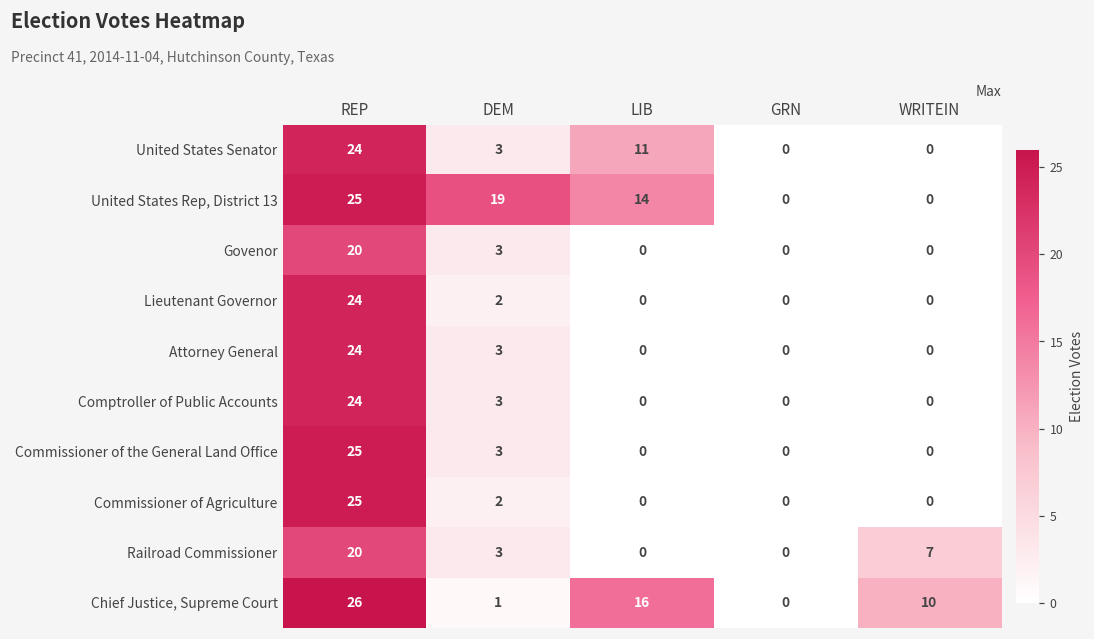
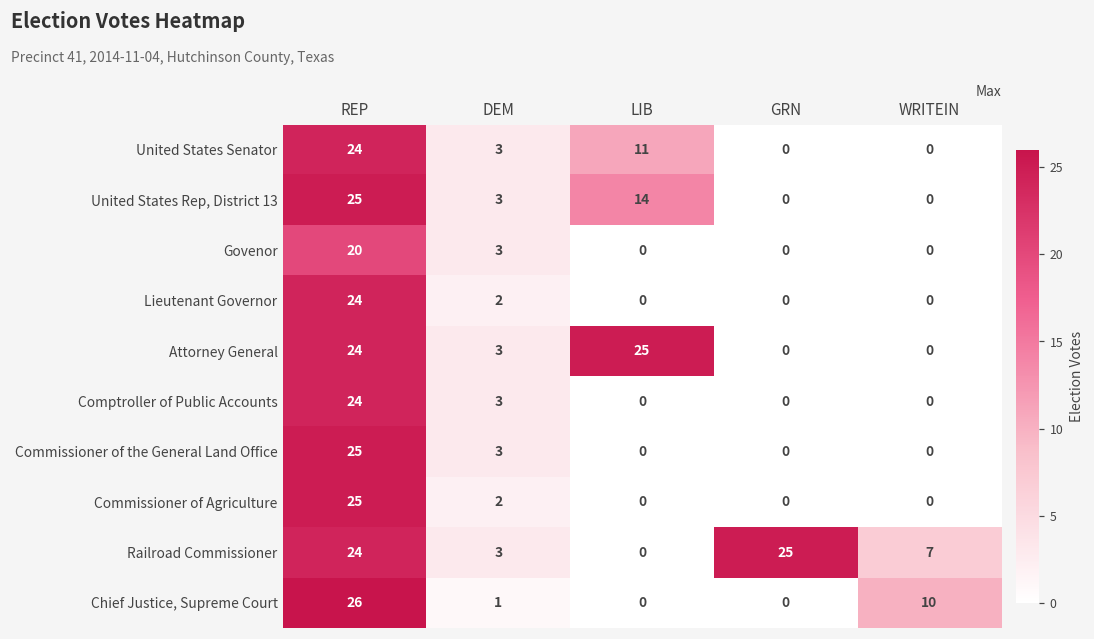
  {
    "United States Senator": {
      "REP": 24,
      "DEM": 3,
      "LIB": 11,
      "GRN": 0,
      "WRITEIN": 0
    },
    "United States Rep, District 13": {
      "REP": 25,
-     "DEM": 19,
+     "DEM": 3,
      "LIB": 14,
      "GRN": 0,
      "WRITEIN": 0
    },
    "Govenor": {
      "REP": 20,
      "DEM": 3,
      "LIB": 0,
      "GRN": 0,
      "WRITEIN": 0
    },
    "Lieutenant Governor": {
      "REP": 24,
      "DEM": 2,
      "LIB": 0,
      "GRN": 0,
      "WRITEIN": 0
    },
    "Attorney General": {
      "REP": 24,
      "DEM": 3,
-     "LIB": 0,
+     "LIB": 25,
      "GRN": 0,
      "WRITEIN": 0
    },
    "Comptroller of Public Accounts": {
      "REP": 24,
      "DEM": 3,
      "LIB": 0,
      "GRN": 0,
      "WRITEIN": 0
    },
    "Commissioner of the General Land Office": {
      "REP": 25,
      "DEM": 3,
      "LIB": 0,
      "GRN": 0,
      "WRITEIN": 0
    },
    "Commissioner of Agriculture": {
      "REP": 25,
      "DEM": 2,
      "LIB": 0,
      "GRN": 0,
      "WRITEIN": 0
    },
    "Railroad Commissioner": {
-     "REP": 20,
+     "REP": 24,
      "DEM": 3,
      "LIB": 0,
-     "GRN": 0,
+     "GRN": 25,
      "WRITEIN": 7
    },
    "Chief Justice, Supreme Court": {
      "REP": 26,
      "DEM": 1,
-     "LIB": 16,
+     "LIB": 0,
      "GRN": 0,
      "WRITEIN": 10
    }
  }
